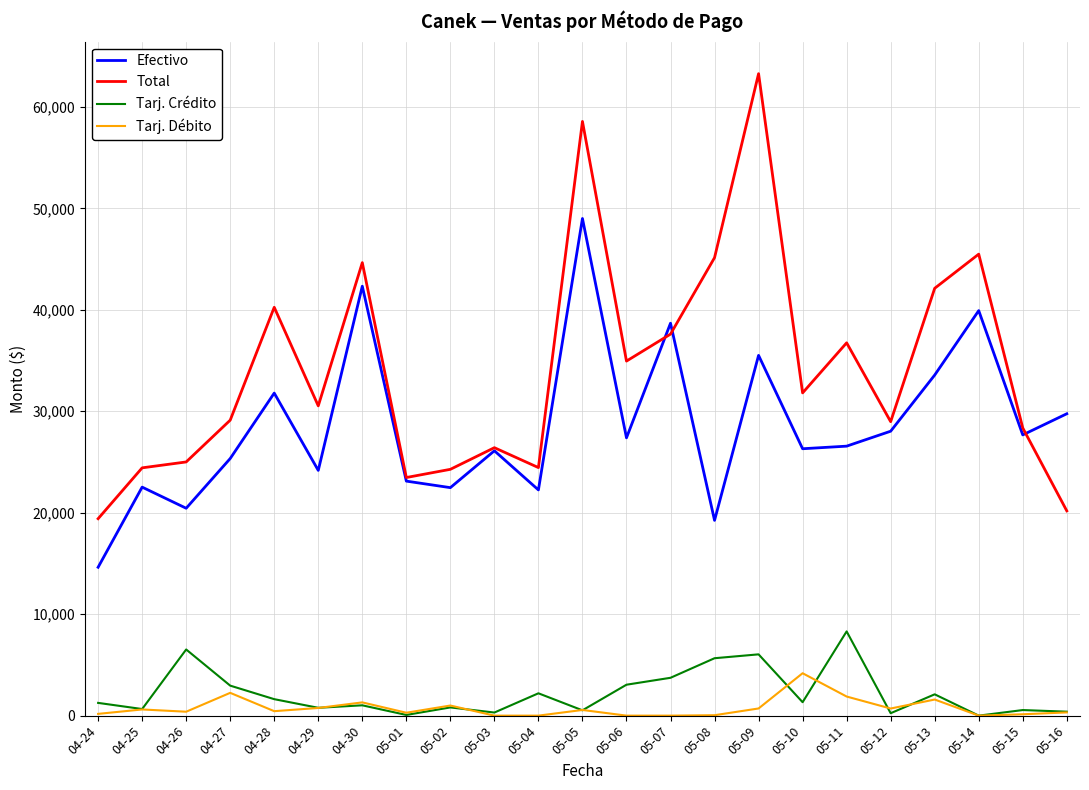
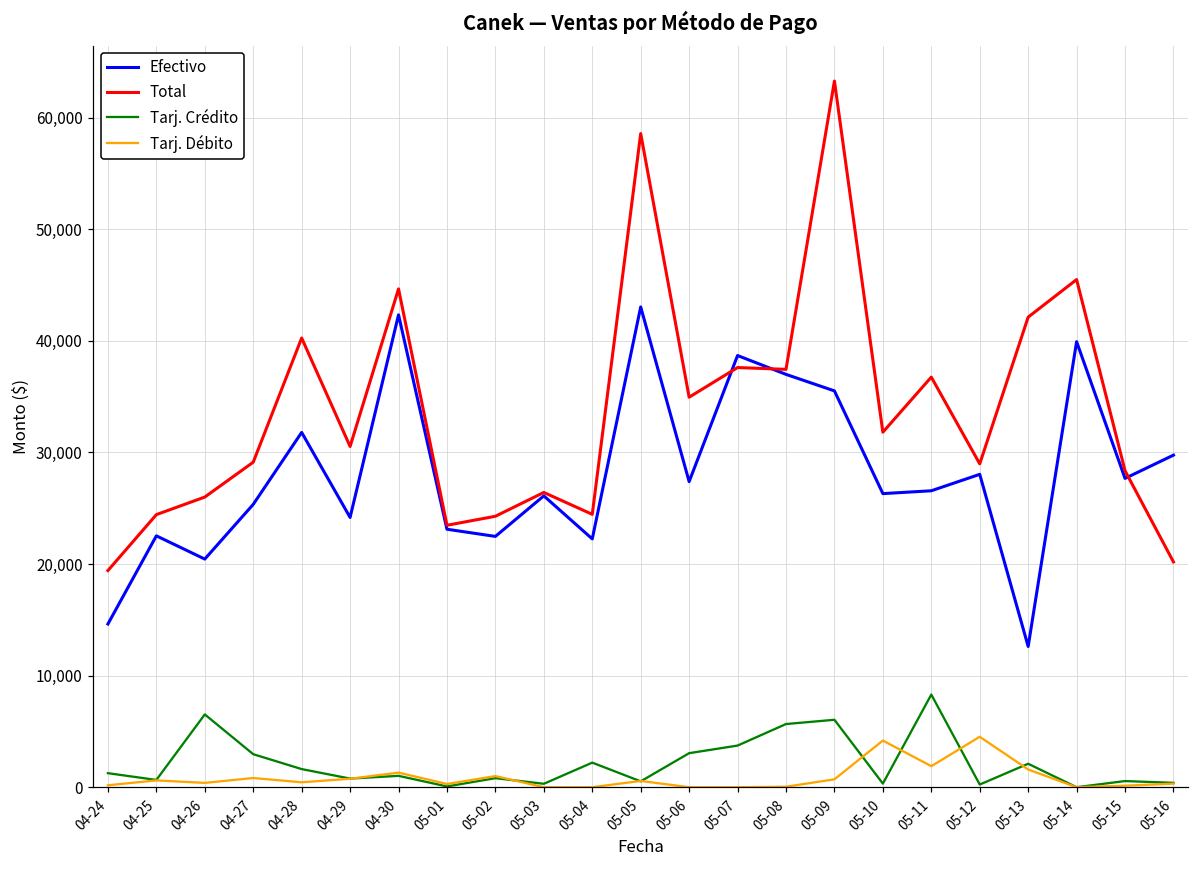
  {
    "Efectivo": {
      "04-24": "14,600",
      "04-25": "22,500",
      "04-26": "20,400",
      "04-27": "25,300",
      "04-28": "31,800",
      "04-29": "24,200",
      "04-30": "42,300",
      "05-01": "23,100",
      "05-02": "22,500",
      "05-03": "26,100",
      "05-04": "22,200",
-     "05-05": "49,000",
+     "05-05": "43,000",
      "05-06": "27,400",
      "05-07": "38,700",
-     "05-08": "19,200",
+     "05-08": "37,000",
      "05-09": "35,500",
      "05-10": "26,300",
      "05-11": "26,600",
      "05-12": "28,000",
-     "05-13": "33,600",
+     "05-13": "12,600",
      "05-14": "39,900",
      "05-15": "27,700",
      "05-16": "29,800"
    },
    "Total": {
      "04-24": "19,400",
      "04-25": "24,400",
-     "04-26": "25,000",
+     "04-26": "26,000",
      "04-27": "29,100",
      "04-28": "40,200",
      "04-29": "30,500",
      "04-30": "44,600",
      "05-01": "23,500",
      "05-02": "24,300",
      "05-03": "26,400",
      "05-04": "24,400",
      "05-05": "58,600",
      "05-06": "34,900",
      "05-07": "37,600",
-     "05-08": "45,100",
+     "05-08": "37,400",
      "05-09": "63,300",
      "05-10": "31,800",
      "05-11": "36,700",
      "05-12": "29,000",
      "05-13": "42,100",
      "05-14": "45,500",
      "05-15": "28,400",
      "05-16": "20,200"
    },
    "Tarj. Crédito": {
      "04-24": "1,300",
      "04-26": "6,500",
      "04-27": "3,000",
      "04-28": "1,600",
      "04-30": "1,000",
      "05-03": "300",
      "05-04": "2,200",
      "05-06": "3,000",
      "05-07": "3,700",
      "05-08": "5,700",
      "05-09": "6,000",
-     "05-10": "1,300",
+     "05-10": "300",
      "05-11": "8,300",
      "05-12": "200",
      "05-13": "2,100",
      "05-15": "600"
    },
    "Tarj. Débito": {
      "04-24": "200",
      "04-26": "400",
-     "04-27": "2,200",
+     "04-27": "800",
      "04-28": "400",
      "04-30": "1,300",
      "05-03": "0",
      "05-04": "0",
      "05-06": "0",
      "05-07": "0",
      "05-08": "0",
      "05-09": "700",
      "05-10": "4,200",
      "05-11": "1,900",
-     "05-12": "700",
+     "05-12": "4,500",
      "05-13": "1,600",
      "05-15": "100"
    }
  }
